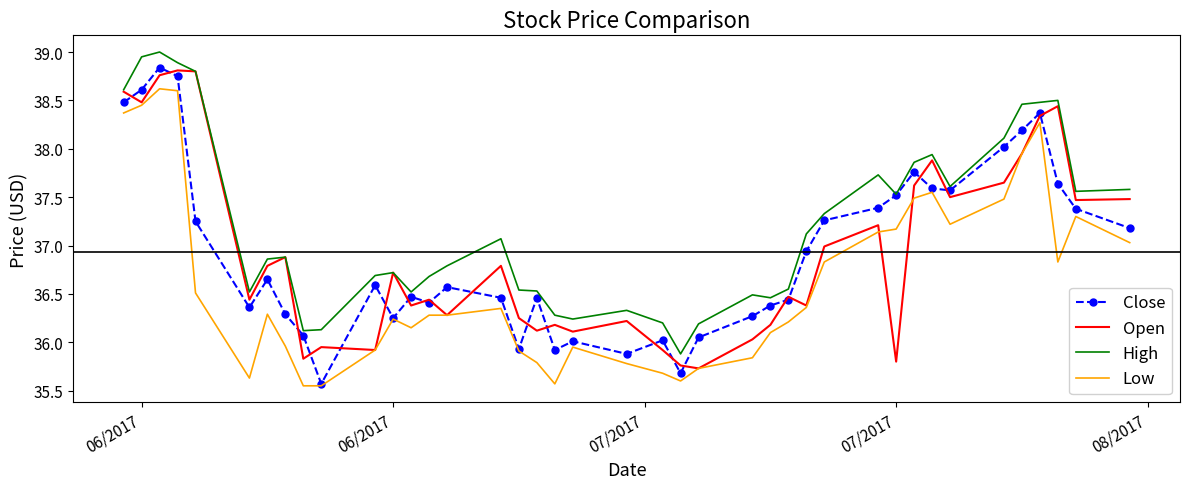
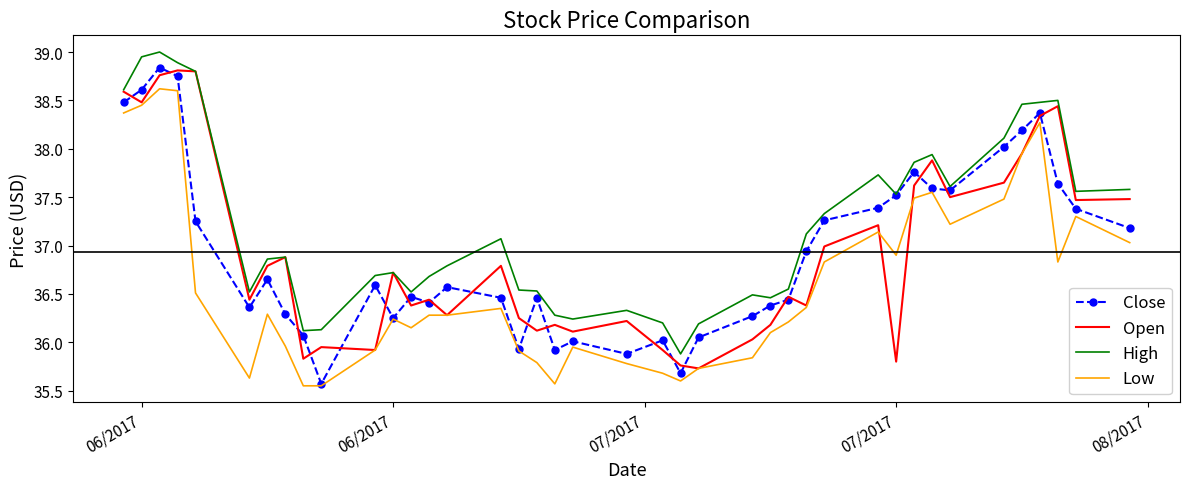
  {
    "Open": {
      "07/2017": 35.8
    },
    "Low": {
-     "07/2017": 37.2
+     "07/2017": 36.9
    }
  }
